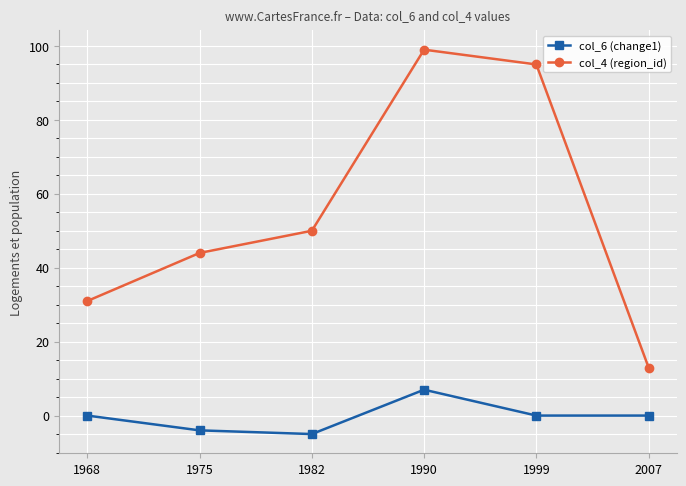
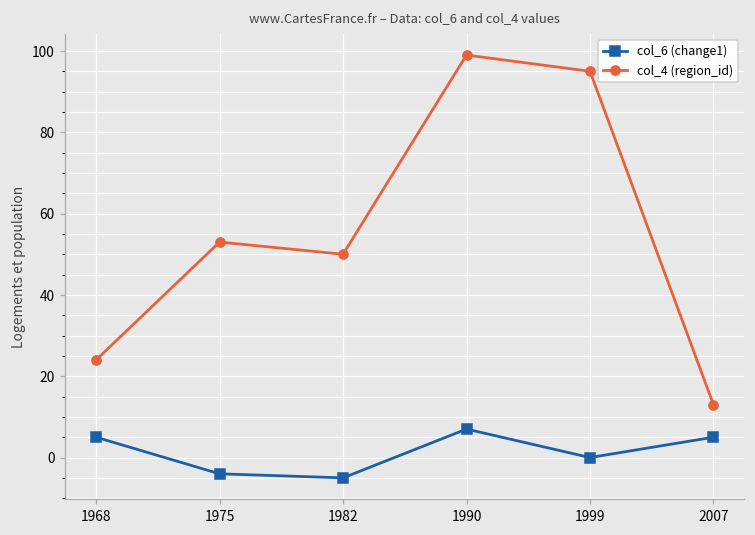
  {
    "col_6 (change1)": {
-     "1968": 0,
+     "1968": 5,
      "1975": -4,
      "1982": -5,
      "1990": 7,
      "1999": 0,
-     "2007": 0
+     "2007": 5
    },
    "col_4 (region_id)": {
-     "1968": 31,
-     "1975": 44,
+     "1968": 24,
+     "1975": 53,
      "1982": 50,
      "1990": 99,
      "1999": 95,
      "2007": 13
    }
  }
